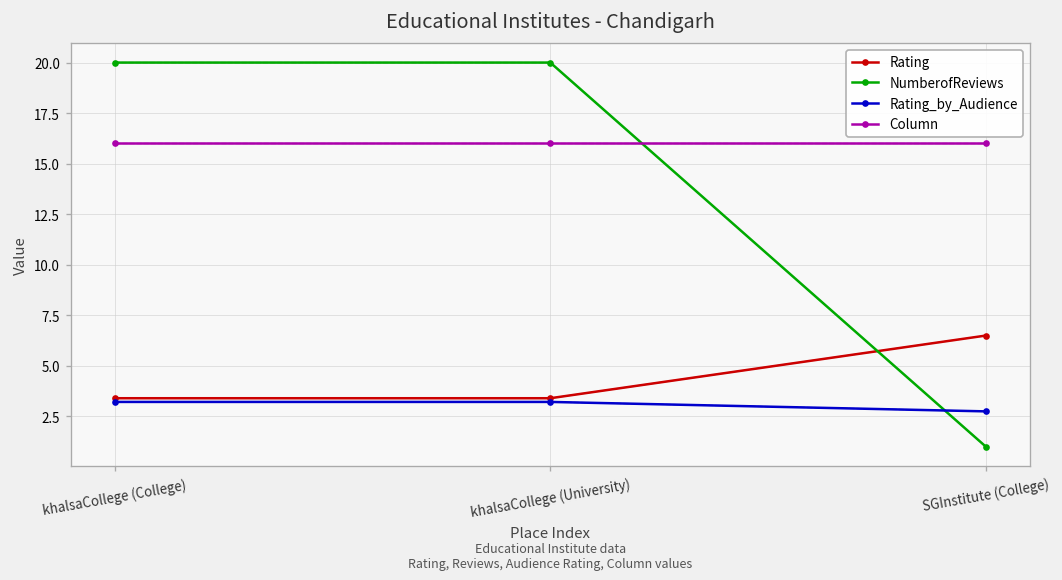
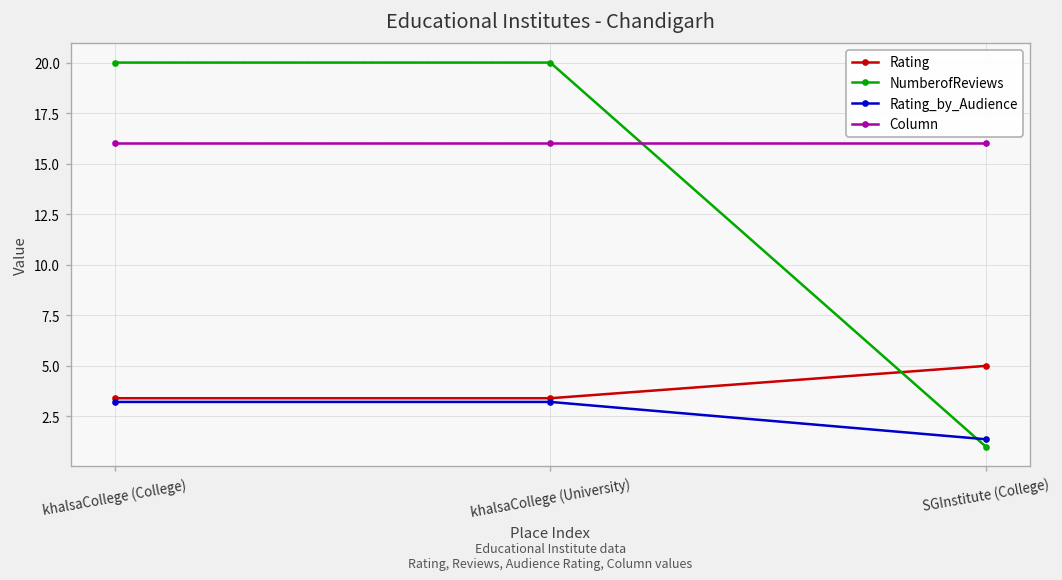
  {
    "Rating": {
      "khalsaCollege (College)": 3.4,
      "khalsaCollege (University)": 3.4,
-     "SGInstitute (College)": 6.5
+     "SGInstitute (College)": 5.0
    },
    "NumberofReviews": {
      "khalsaCollege (College)": 20.0,
      "khalsaCollege (University)": 20.0,
      "SGInstitute (College)": 1.0
    },
    "Rating_by_Audience": {
      "khalsaCollege (College)": 3.2,
      "khalsaCollege (University)": 3.2,
-     "SGInstitute (College)": 2.8
+     "SGInstitute (College)": 1.4
    },
    "Column": {
      "khalsaCollege (College)": 16.0,
      "khalsaCollege (University)": 16.0,
      "SGInstitute (College)": 16.0
    }
  }
